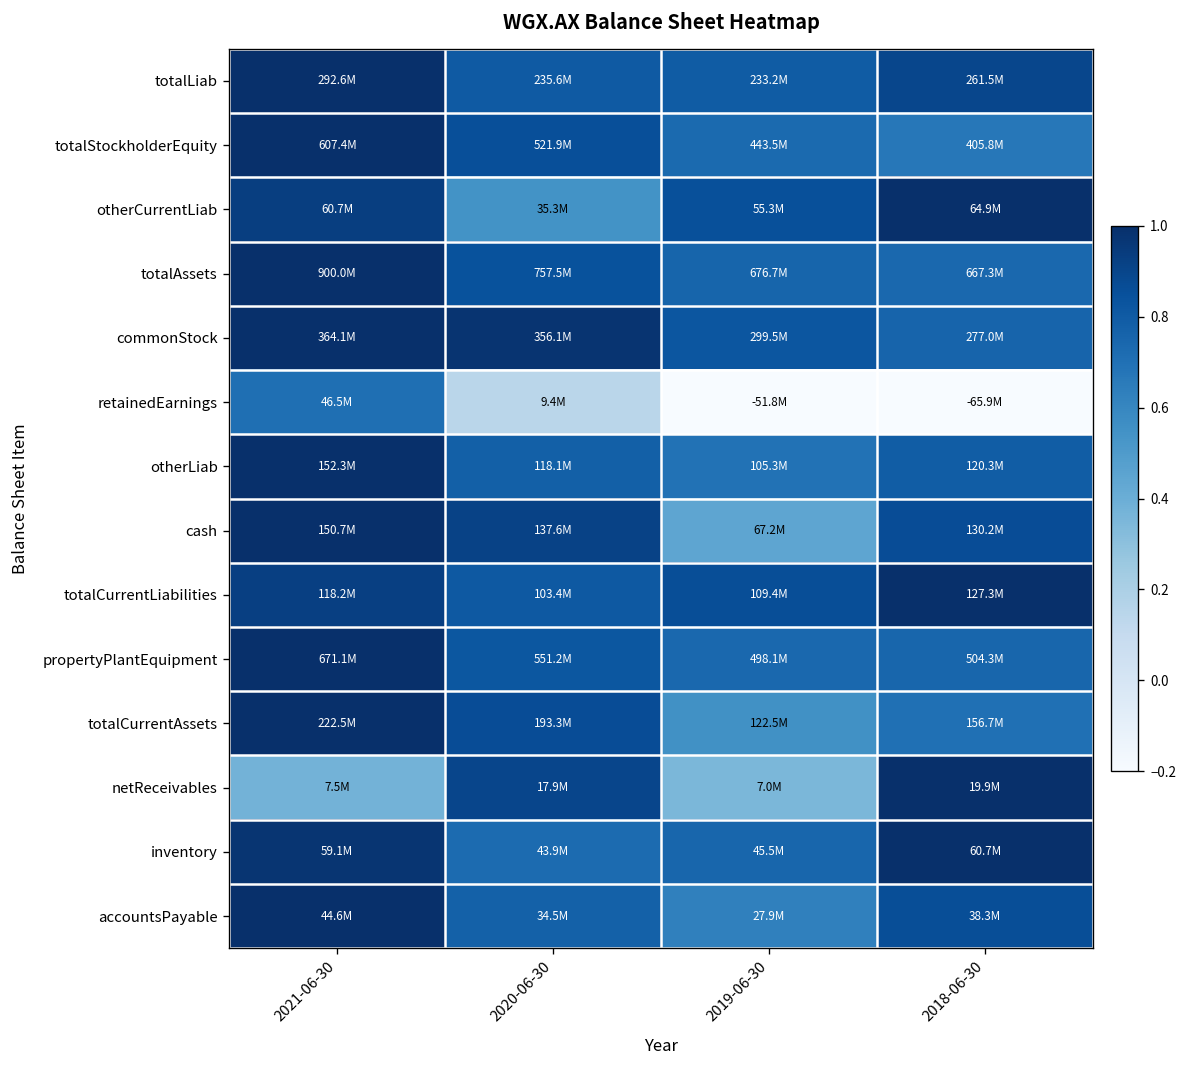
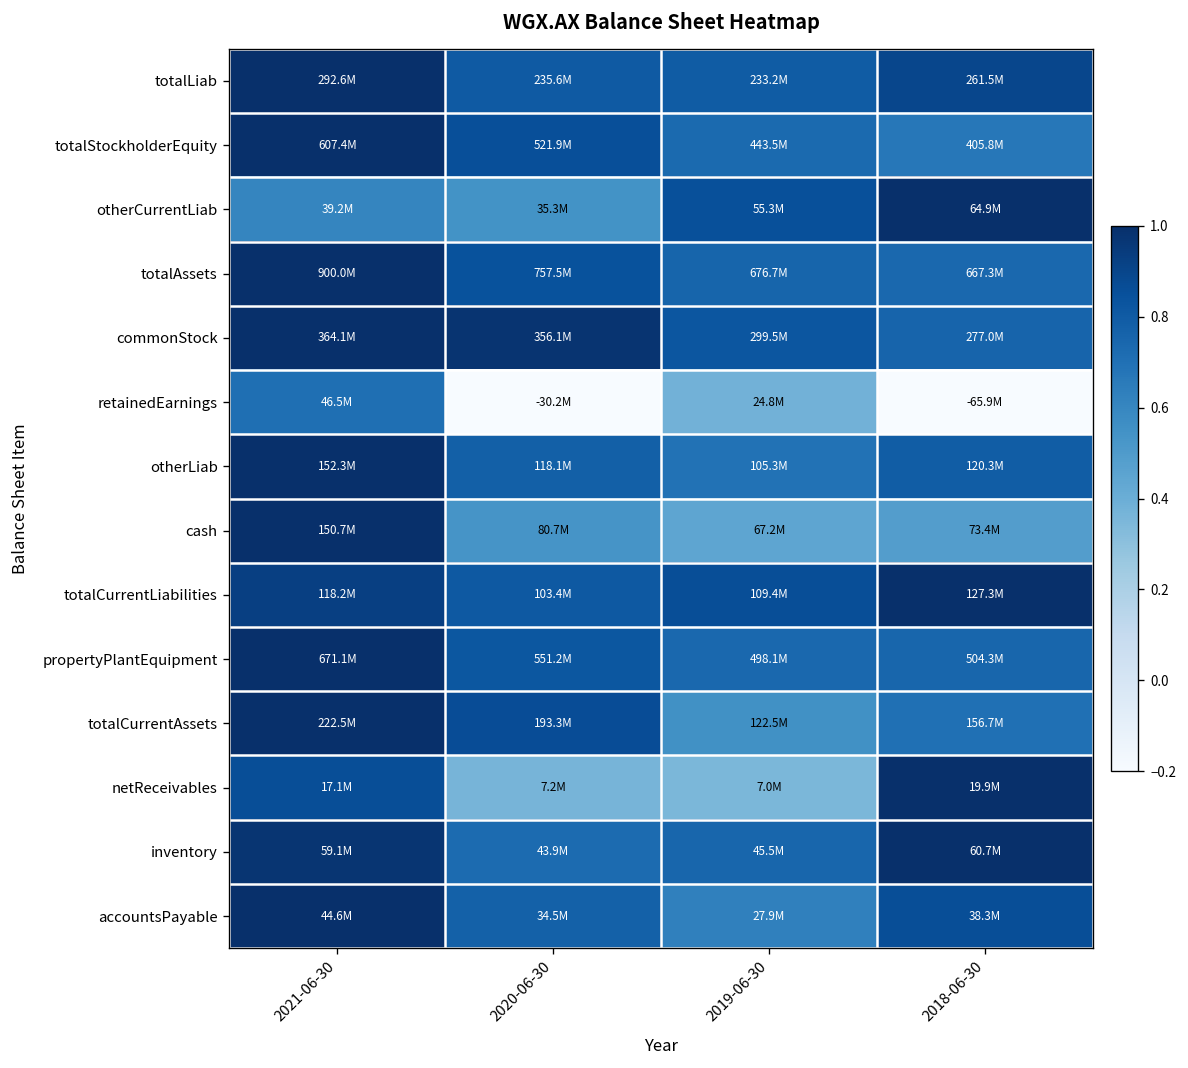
  {
    "totalLiab": {
      "2021-06-30": "292.6M",
      "2020-06-30": "235.6M",
      "2019-06-30": "233.2M",
      "2018-06-30": "261.5M"
    },
    "totalStockholderEquity": {
      "2021-06-30": "607.4M",
      "2020-06-30": "521.9M",
      "2019-06-30": "443.5M",
      "2018-06-30": "405.8M"
    },
    "otherCurrentLiab": {
-     "2021-06-30": "60.7M",
+     "2021-06-30": "39.2M",
      "2020-06-30": "35.3M",
      "2019-06-30": "55.3M",
      "2018-06-30": "64.9M"
    },
    "totalAssets": {
      "2021-06-30": "900.0M",
      "2020-06-30": "757.5M",
      "2019-06-30": "676.7M",
      "2018-06-30": "667.3M"
    },
    "commonStock": {
      "2021-06-30": "364.1M",
      "2020-06-30": "356.1M",
      "2019-06-30": "299.5M",
      "2018-06-30": "277.0M"
    },
    "retainedEarnings": {
      "2021-06-30": "46.5M",
-     "2020-06-30": "9.4M",
-     "2019-06-30": "-51.8M",
+     "2020-06-30": "-30.2M",
+     "2019-06-30": "24.8M",
      "2018-06-30": "-65.9M"
    },
    "otherLiab": {
      "2021-06-30": "152.3M",
      "2020-06-30": "118.1M",
      "2019-06-30": "105.3M",
      "2018-06-30": "120.3M"
    },
    "cash": {
      "2021-06-30": "150.7M",
-     "2020-06-30": "137.6M",
+     "2020-06-30": "80.7M",
      "2019-06-30": "67.2M",
-     "2018-06-30": "130.2M"
+     "2018-06-30": "73.4M"
    },
    "totalCurrentLiabilities": {
      "2021-06-30": "118.2M",
      "2020-06-30": "103.4M",
      "2019-06-30": "109.4M",
      "2018-06-30": "127.3M"
    },
    "propertyPlantEquipment": {
      "2021-06-30": "671.1M",
      "2020-06-30": "551.2M",
      "2019-06-30": "498.1M",
      "2018-06-30": "504.3M"
    },
    "totalCurrentAssets": {
      "2021-06-30": "222.5M",
      "2020-06-30": "193.3M",
      "2019-06-30": "122.5M",
      "2018-06-30": "156.7M"
    },
    "netReceivables": {
-     "2021-06-30": "7.5M",
-     "2020-06-30": "17.9M",
+     "2021-06-30": "17.1M",
+     "2020-06-30": "7.2M",
      "2019-06-30": "7.0M",
      "2018-06-30": "19.9M"
    },
    "inventory": {
      "2021-06-30": "59.1M",
      "2020-06-30": "43.9M",
      "2019-06-30": "45.5M",
      "2018-06-30": "60.7M"
    },
    "accountsPayable": {
      "2021-06-30": "44.6M",
      "2020-06-30": "34.5M",
      "2019-06-30": "27.9M",
      "2018-06-30": "38.3M"
    }
  }
